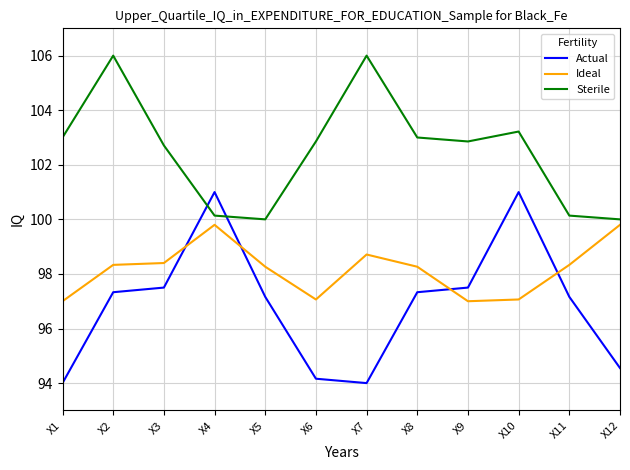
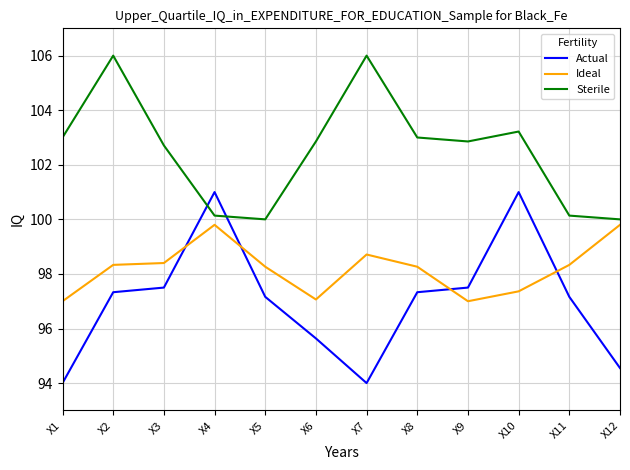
  {
    "Actual": {
      "X1": 94.0,
      "X2": 97.3,
      "X3": 97.5,
      "X4": 101.0,
      "X5": 97.2,
-     "X6": 94.2,
+     "X6": 95.6,
      "X7": 94.0,
      "X8": 97.3,
      "X9": 97.5,
      "X10": 101.0,
      "X11": 97.2,
      "X12": 94.6
    },
    "Ideal": {
      "X1": 97.0,
      "X2": 98.3,
      "X3": 98.4,
      "X4": 99.8,
      "X5": 98.3,
      "X6": 97.1,
      "X7": 98.7,
      "X8": 98.3,
      "X9": 97.0,
-     "X10": 97.1,
+     "X10": 97.4,
      "X11": 98.3,
      "X12": 99.8
    },
    "Sterile": {
      "X1": 103.0,
      "X2": 106.0,
      "X3": 102.7,
      "X4": 100.1,
      "X5": 100.0,
      "X6": 102.9,
      "X7": 106.0,
      "X8": 103.0,
      "X9": 102.9,
      "X10": 103.2,
      "X11": 100.1,
      "X12": 100.0
    }
  }
